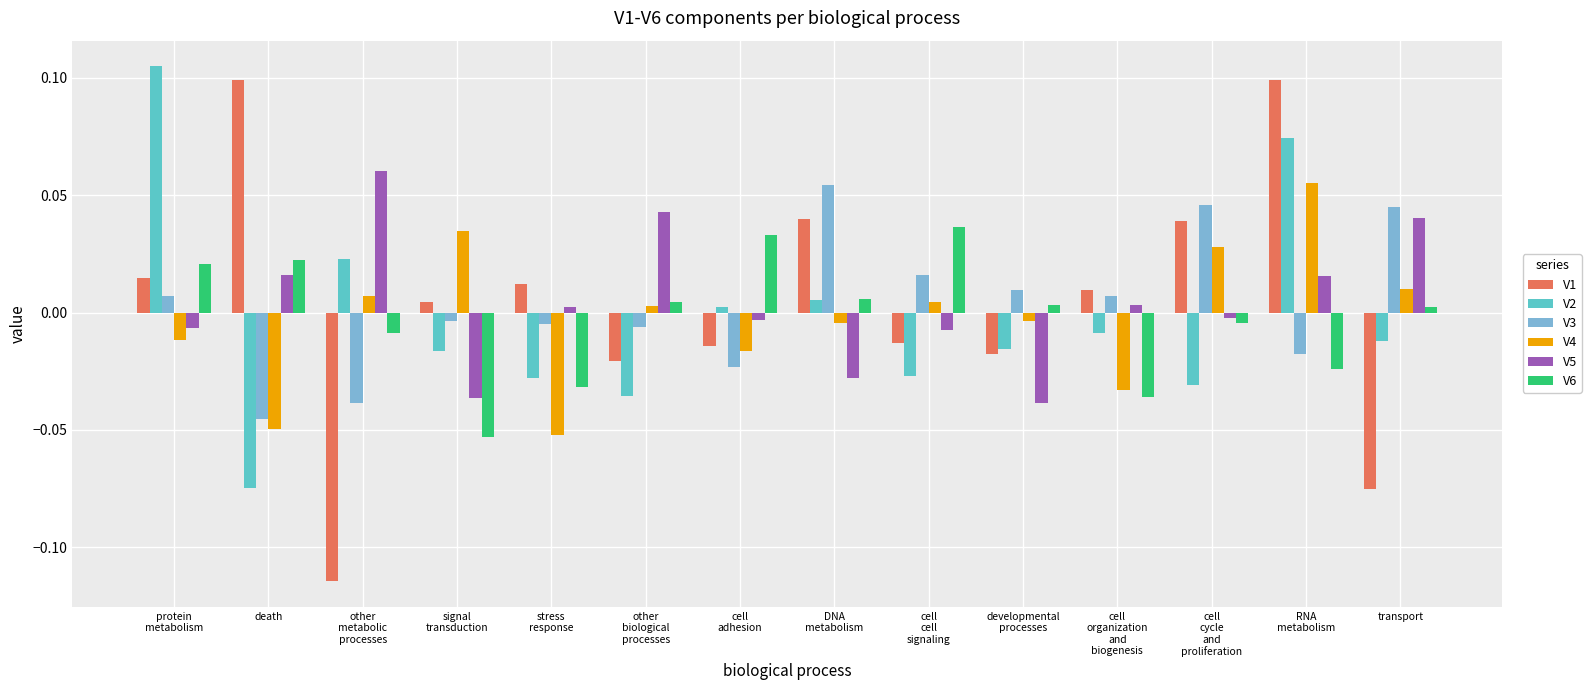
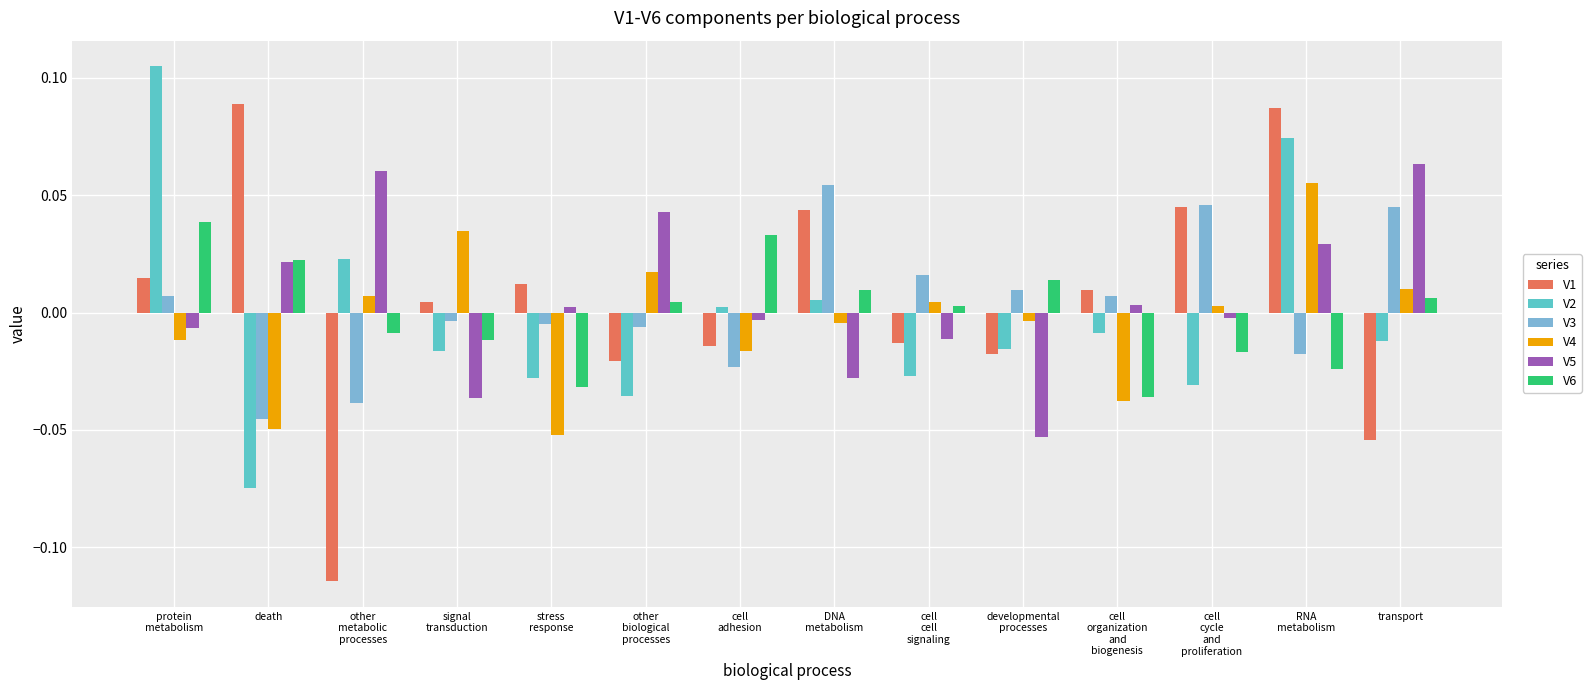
  {
    "V1": {
      "protein metabolism": 0.015,
-     "death": 0.099,
+     "death": 0.089,
      "other metabolic processes": -0.114,
      "signal transduction": 0.005,
      "stress response": 0.012,
      "other biological processes": -0.021,
      "cell adhesion": -0.014,
-     "DNA metabolism": 0.040,
+     "DNA metabolism": 0.044,
      "cell cell signaling": -0.013,
      "developmental processes": -0.017,
      "cell organization and biogenesis": 0.010,
-     "cell cycle and proliferation": 0.039,
-     "RNA metabolism": 0.099,
-     "transport": -0.075
+     "cell cycle and proliferation": 0.045,
+     "RNA metabolism": 0.087,
+     "transport": -0.054
    },
    "V4": {
      "protein metabolism": -0.012,
      "death": -0.050,
      "other metabolic processes": 0.007,
      "signal transduction": 0.035,
      "stress response": -0.052,
-     "other biological processes": 0.003,
+     "other biological processes": 0.017,
      "cell adhesion": -0.016,
      "DNA metabolism": -0.005,
      "cell cell signaling": 0.005,
      "developmental processes": -0.004,
-     "cell organization and biogenesis": -0.033,
-     "cell cycle and proliferation": 0.028,
+     "cell organization and biogenesis": -0.037,
+     "cell cycle and proliferation": 0.003,
      "RNA metabolism": 0.055,
      "transport": 0.010
    },
    "V5": {
      "protein metabolism": -0.006,
-     "death": 0.016,
+     "death": 0.022,
      "other metabolic processes": 0.060,
      "signal transduction": -0.036,
      "stress response": 0.003,
      "other biological processes": 0.043,
      "cell adhesion": -0.003,
      "DNA metabolism": -0.028,
-     "cell cell signaling": -0.007,
-     "developmental processes": -0.039,
+     "cell cell signaling": -0.011,
+     "developmental processes": -0.053,
      "cell organization and biogenesis": 0.003,
      "cell cycle and proliferation": -0.002,
-     "RNA metabolism": 0.016,
-     "transport": 0.040
+     "RNA metabolism": 0.029,
+     "transport": 0.063
    },
    "V6": {
-     "protein metabolism": 0.021,
+     "protein metabolism": 0.038,
      "death": 0.022,
      "other metabolic processes": -0.009,
-     "signal transduction": -0.053,
+     "signal transduction": -0.012,
      "stress response": -0.032,
      "other biological processes": 0.004,
      "cell adhesion": 0.033,
-     "DNA metabolism": 0.006,
-     "cell cell signaling": 0.037,
-     "developmental processes": 0.003,
+     "DNA metabolism": 0.010,
+     "cell cell signaling": 0.003,
+     "developmental processes": 0.014,
      "cell organization and biogenesis": -0.036,
-     "cell cycle and proliferation": -0.004,
+     "cell cycle and proliferation": -0.017,
      "RNA metabolism": -0.024,
-     "transport": 0.003
+     "transport": 0.006
    }
  }
